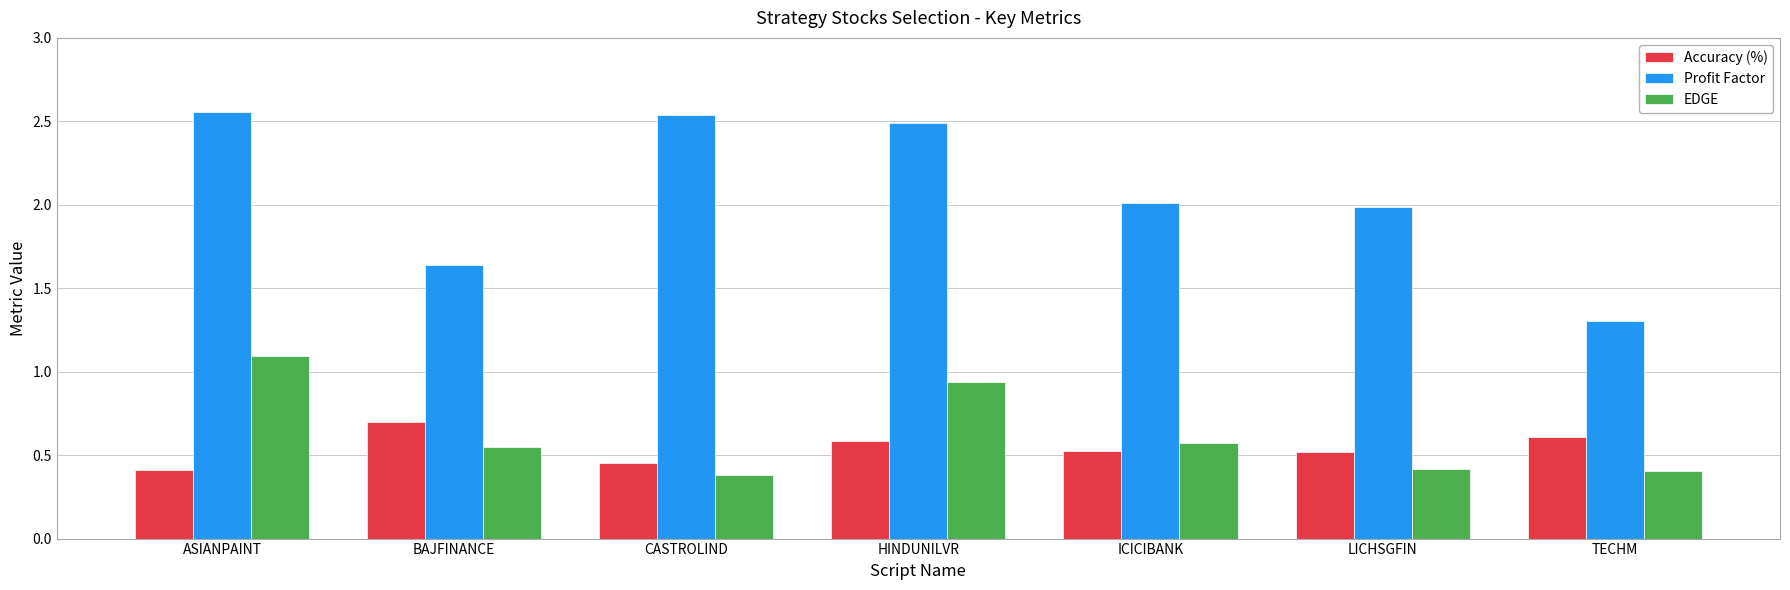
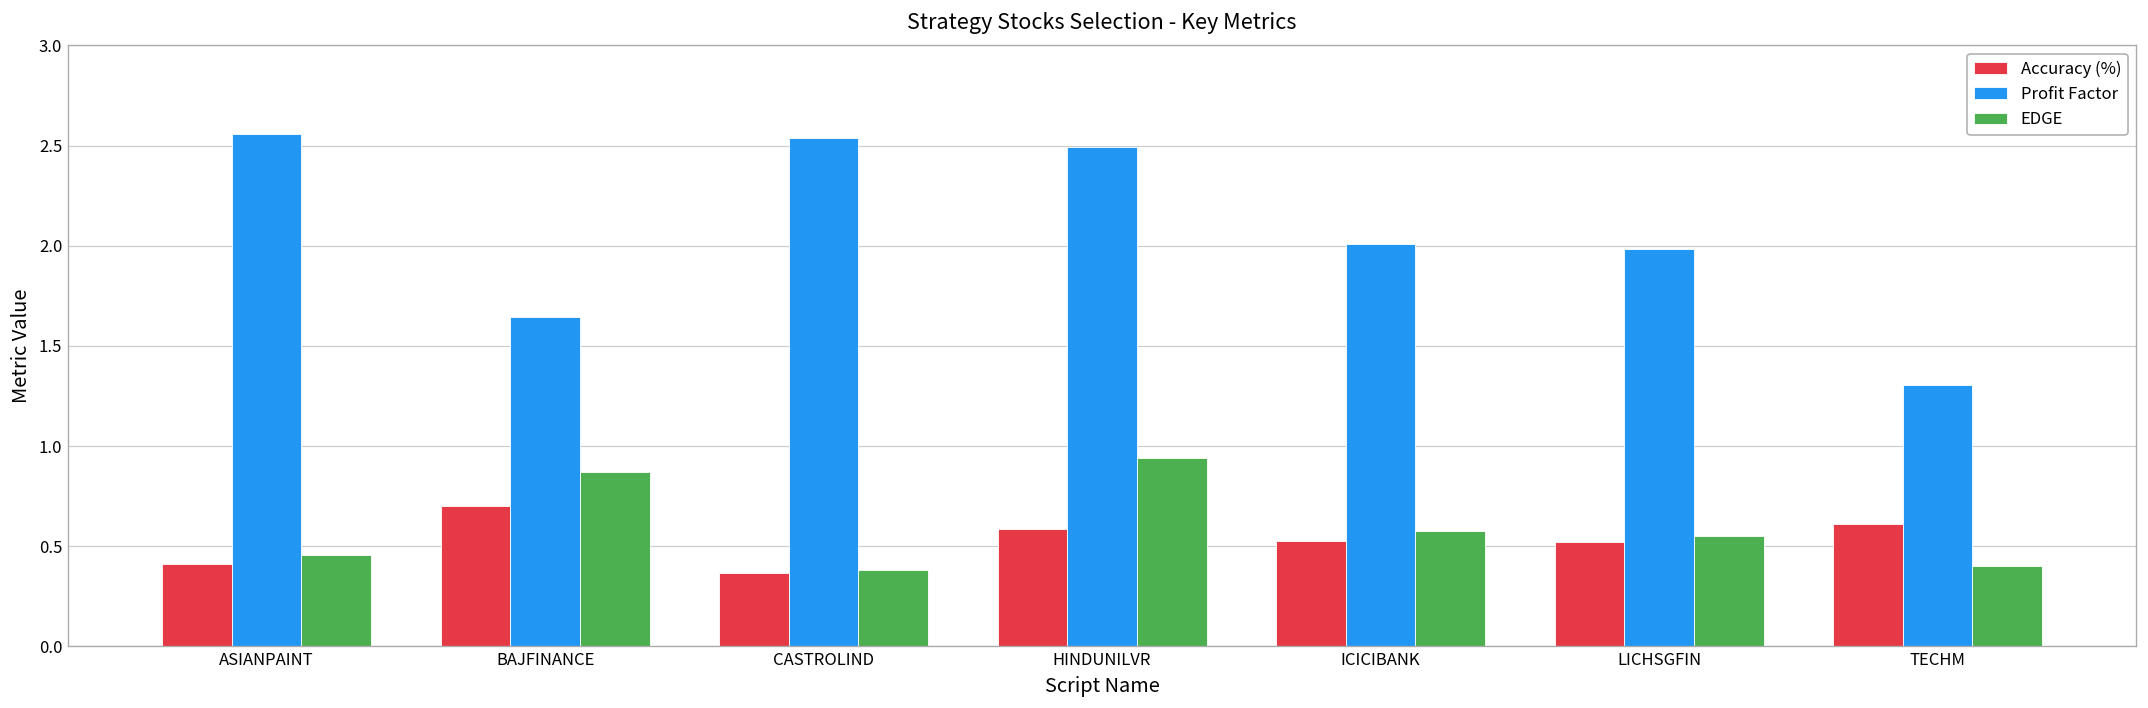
  {
    "Accuracy (%)": {
      "ASIANPAINT": 0.41,
      "BAJFINANCE": 0.70,
-     "CASTROLIND": 0.45,
+     "CASTROLIND": 0.37,
      "HINDUNILVR": 0.59,
      "ICICIBANK": 0.52,
      "LICHSGFIN": 0.52,
      "TECHM": 0.61
    },
    "Profit Factor": {
      "ASIANPAINT": 2.56,
      "BAJFINANCE": 1.64,
      "CASTROLIND": 2.54,
      "HINDUNILVR": 2.49,
      "ICICIBANK": 2.01,
      "LICHSGFIN": 1.98,
      "TECHM": 1.31
    },
    "EDGE": {
-     "ASIANPAINT": 1.09,
-     "BAJFINANCE": 0.55,
+     "ASIANPAINT": 0.46,
+     "BAJFINANCE": 0.87,
      "CASTROLIND": 0.38,
      "HINDUNILVR": 0.94,
      "ICICIBANK": 0.58,
-     "LICHSGFIN": 0.42,
+     "LICHSGFIN": 0.55,
      "TECHM": 0.40
    }
  }
